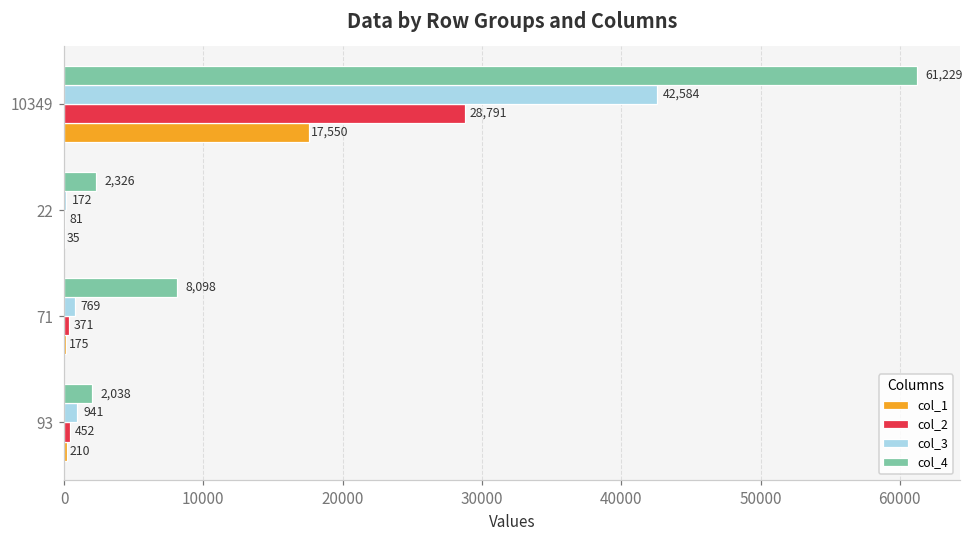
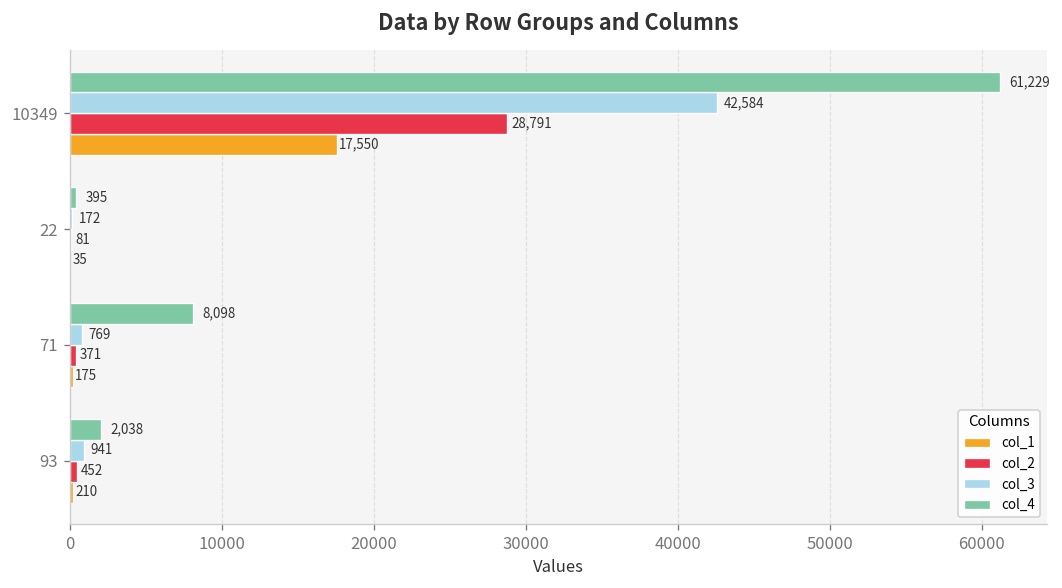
  {
    "col_1": {
      "10349": "17,550",
      "22": "35",
      "71": "175",
      "93": "210"
    },
    "col_2": {
      "10349": "28,791",
      "22": "81",
      "71": "371",
      "93": "452"
    },
    "col_3": {
      "10349": "42,584",
      "22": "172",
      "71": "769",
      "93": "941"
    },
    "col_4": {
      "10349": "61,229",
-     "22": "2,326",
+     "22": "395",
      "71": "8,098",
      "93": "2,038"
    }
  }
